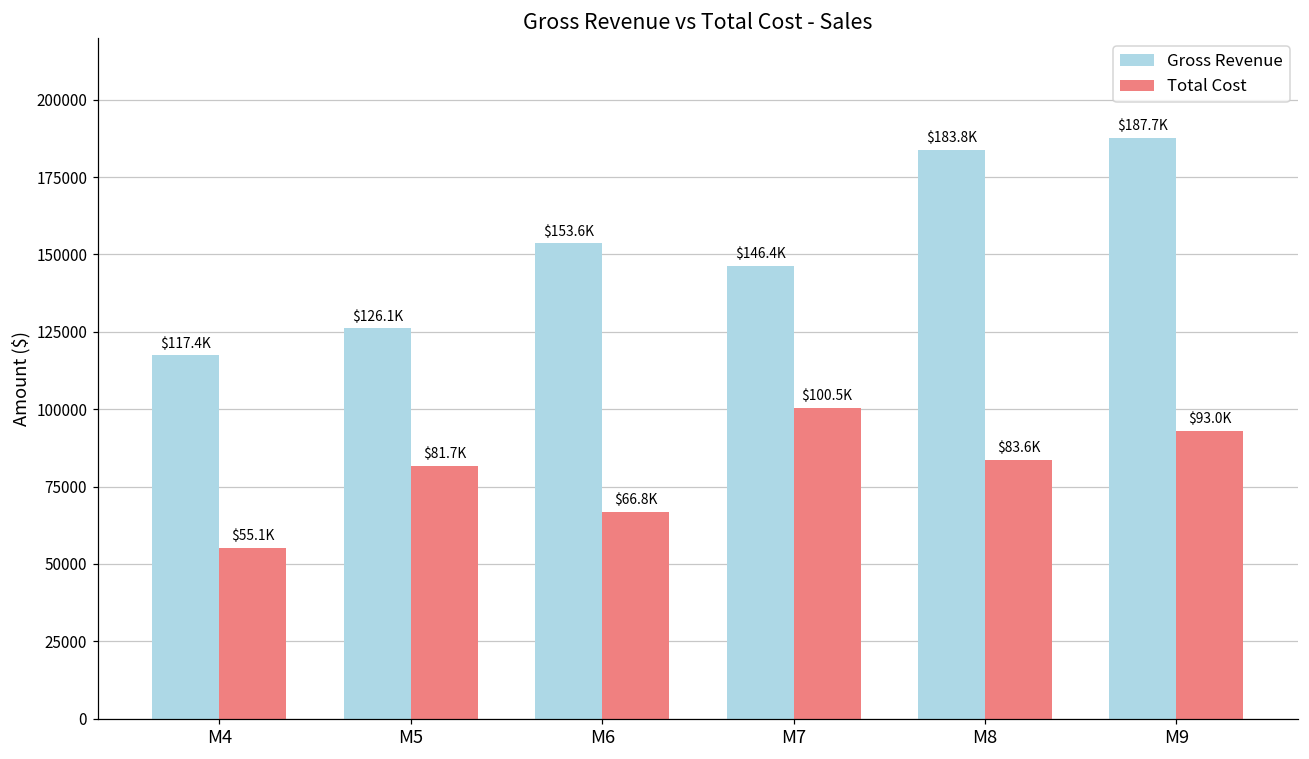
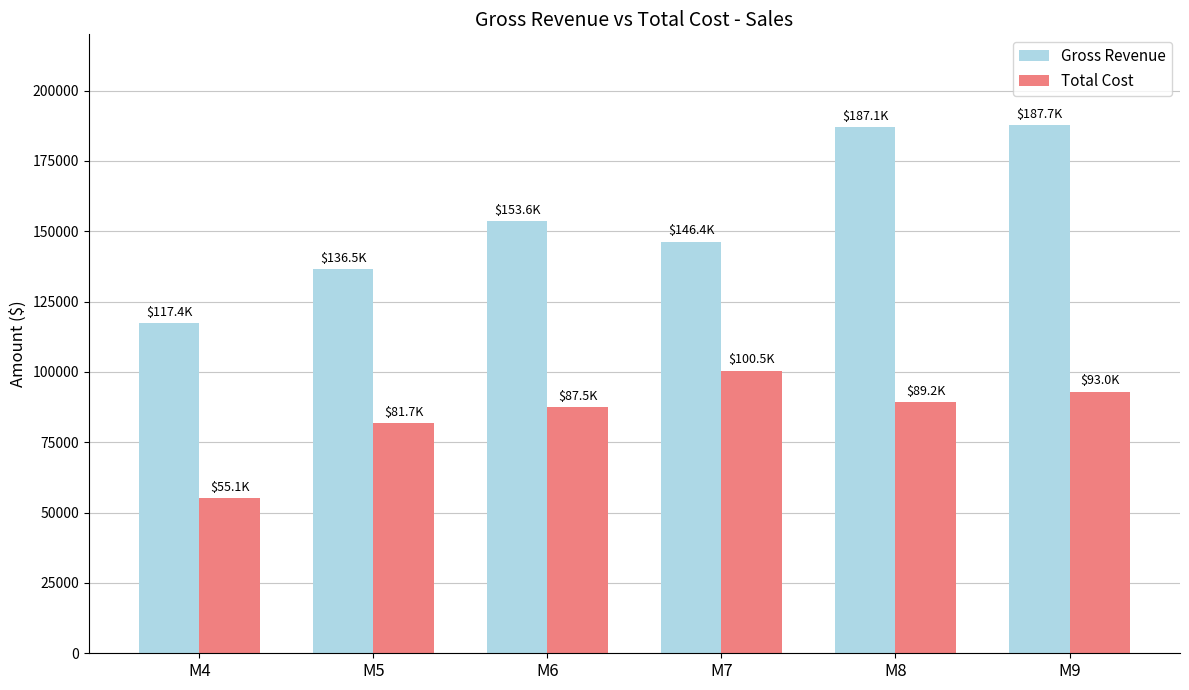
  {
    "Gross Revenue": {
      "M4": "$117.4K",
-     "M5": "$126.1K",
+     "M5": "$136.5K",
      "M6": "$153.6K",
      "M7": "$146.4K",
-     "M8": "$183.8K",
+     "M8": "$187.1K",
      "M9": "$187.7K"
    },
    "Total Cost": {
      "M4": "$55.1K",
      "M5": "$81.7K",
-     "M6": "$66.8K",
+     "M6": "$87.5K",
      "M7": "$100.5K",
-     "M8": "$83.6K",
+     "M8": "$89.2K",
      "M9": "$93.0K"
    }
  }
